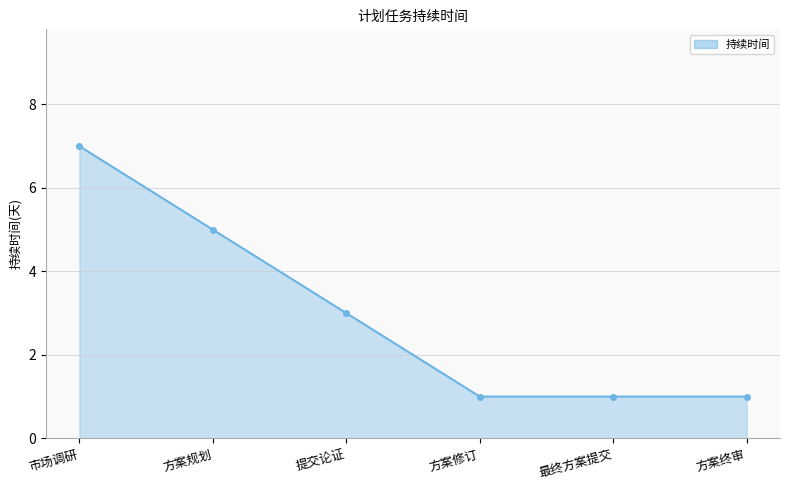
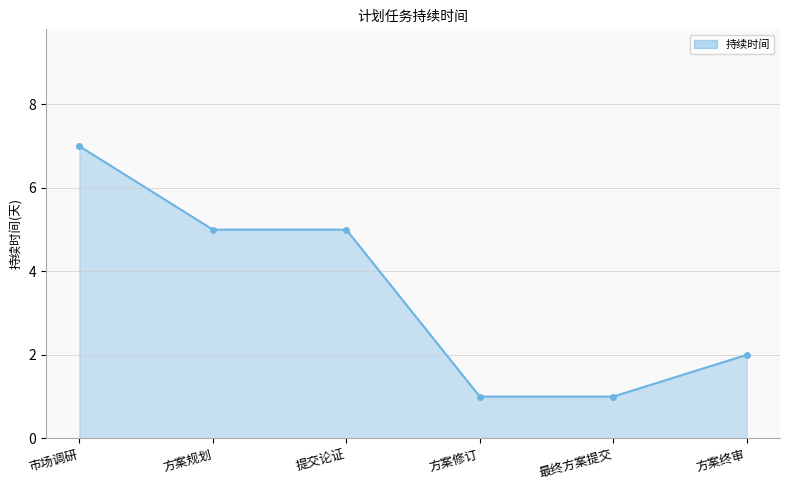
  {
    "市场调研": 7,
    "方案规划": 5,
-   "提交论证": 3,
+   "提交论证": 5,
    "方案修订": 1,
    "最终方案提交": 1,
-   "方案终审": 1
+   "方案终审": 2
  }
